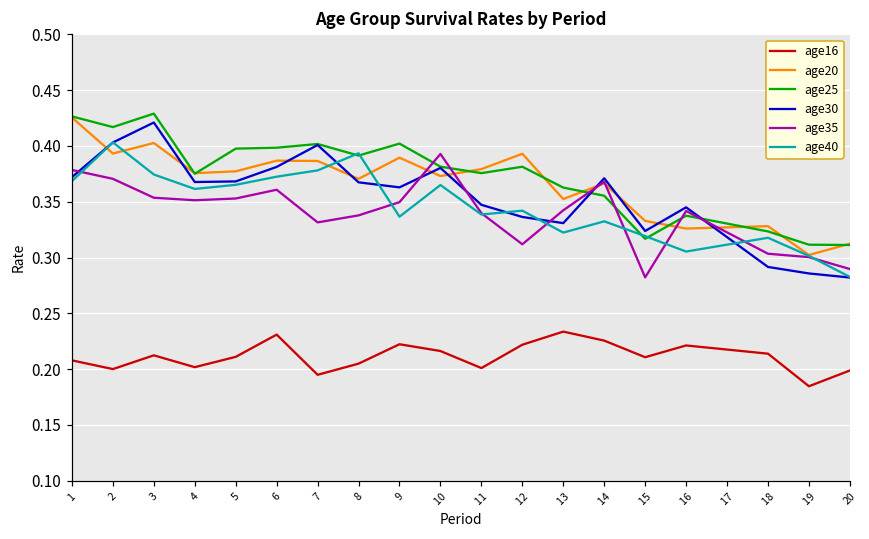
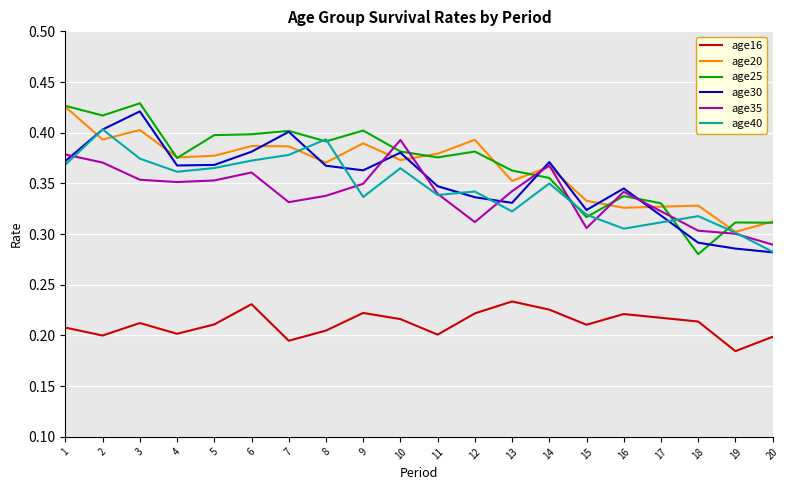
  {
    "age16": {
      "1": 0.208,
      "2": 0.200,
      "3": 0.212,
      "4": 0.202,
      "5": 0.211,
      "6": 0.231,
      "7": 0.195,
      "8": 0.205,
      "9": 0.222,
      "10": 0.216,
      "11": 0.201,
      "12": 0.222,
      "13": 0.234,
      "14": 0.226,
      "15": 0.211,
      "16": 0.221,
      "17": 0.217,
      "18": 0.214,
      "19": 0.185,
      "20": 0.199
    },
    "age20": {
      "2": 0.393,
      "3": 0.403,
      "5": 0.377,
      "6": 0.387,
      "7": 0.387,
      "8": 0.371,
      "9": 0.390,
      "10": 0.373,
      "11": 0.379,
      "12": 0.393,
      "13": 0.352,
      "15": 0.333,
      "16": 0.326,
      "17": 0.327,
      "18": 0.328
    },
    "age25": {
      "2": 0.417,
      "3": 0.429,
      "5": 0.398,
      "6": 0.398,
      "9": 0.402,
      "11": 0.376,
      "12": 0.381,
      "13": 0.363,
      "14": 0.355,
      "16": 0.337,
      "17": 0.330,
-     "18": 0.323,
+     "18": 0.280,
      "19": 0.311
    },
    "age30": {
      "1": 0.372,
      "3": 0.421,
      "4": 0.368,
      "5": 0.368,
      "6": 0.381,
      "8": 0.367,
      "9": 0.363,
      "11": 0.347,
      "12": 0.336,
      "13": 0.331,
      "14": 0.371,
      "15": 0.324,
      "16": 0.345,
      "17": 0.318,
      "18": 0.292,
      "19": 0.286
    },
    "age35": {
      "1": 0.379,
      "2": 0.371,
      "3": 0.354,
      "4": 0.351,
      "5": 0.353,
      "6": 0.361,
      "7": 0.331,
      "8": 0.338,
      "9": 0.350,
      "10": 0.393,
      "12": 0.312,
      "13": 0.342,
-     "15": 0.282,
+     "15": 0.306,
      "16": 0.342,
      "17": 0.323,
      "18": 0.303,
      "20": 0.290
    },
    "age40": {
      "1": 0.369,
      "3": 0.374,
      "4": 0.361,
      "5": 0.365,
      "6": 0.372,
      "7": 0.378,
      "9": 0.337,
      "10": 0.365,
      "12": 0.342,
      "13": 0.322,
-     "14": 0.332,
+     "14": 0.350,
      "16": 0.305,
      "17": 0.312,
      "18": 0.318
    }
  }
